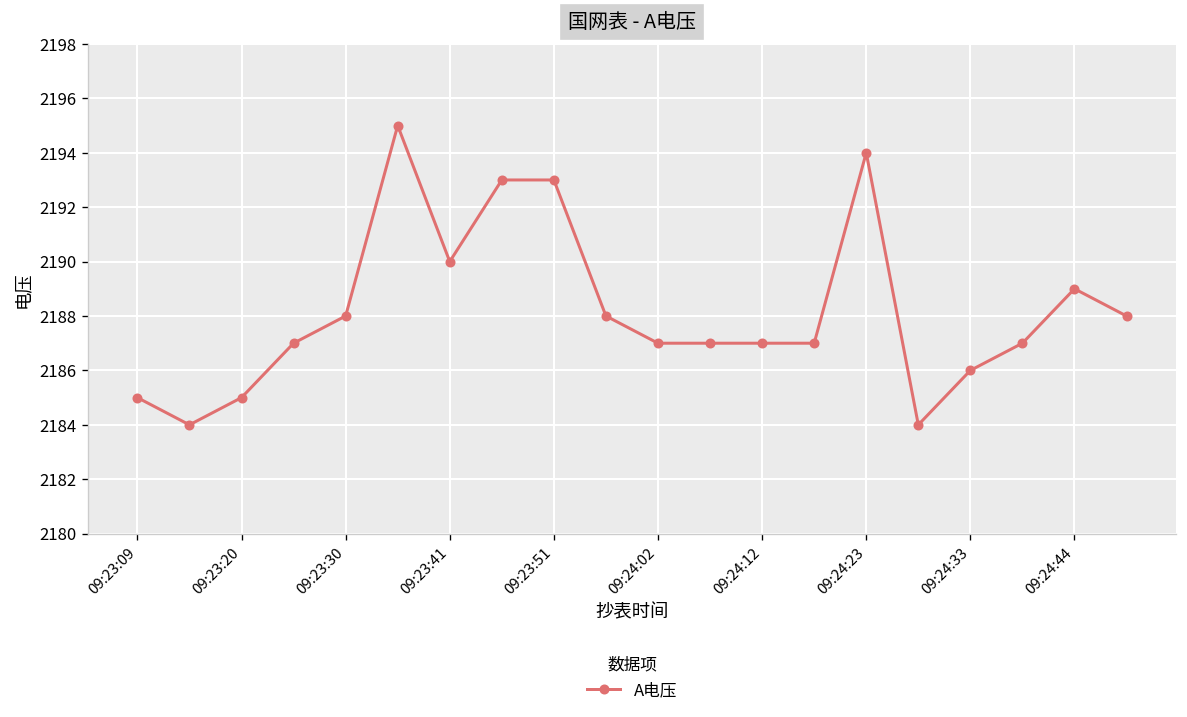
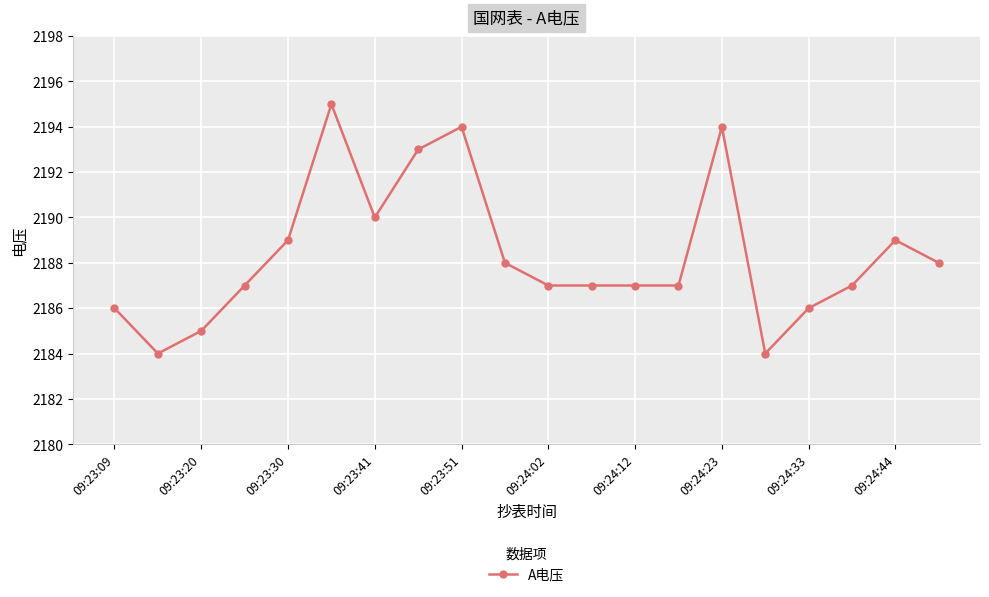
  {
-   "09:23:09": 2185,
+   "09:23:09": 2186,
    "09:23:20": 2185,
-   "09:23:30": 2188,
+   "09:23:30": 2189,
    "09:23:41": 2190,
-   "09:23:51": 2193,
+   "09:23:51": 2194,
    "09:24:02": 2187,
    "09:24:12": 2187,
    "09:24:23": 2194,
    "09:24:33": 2186,
    "09:24:44": 2189
  }
